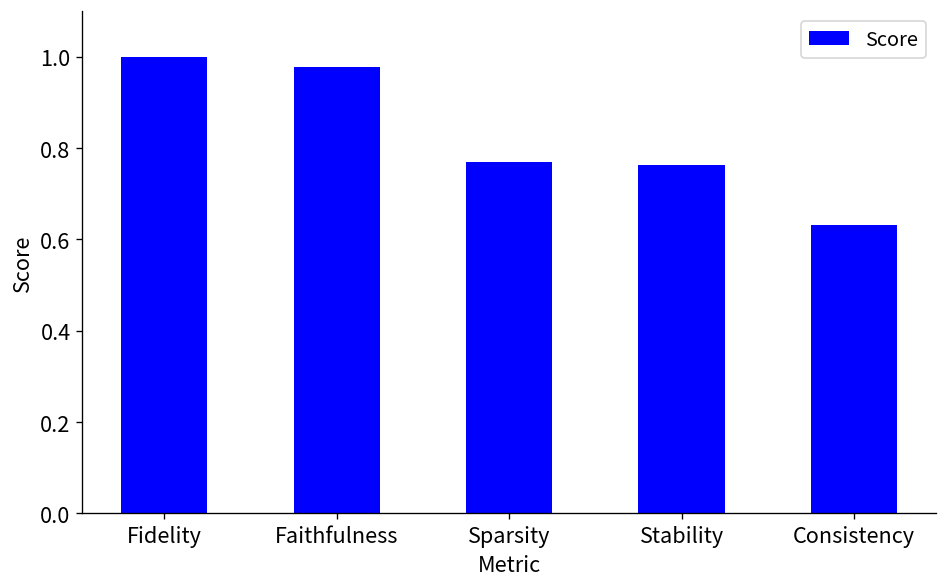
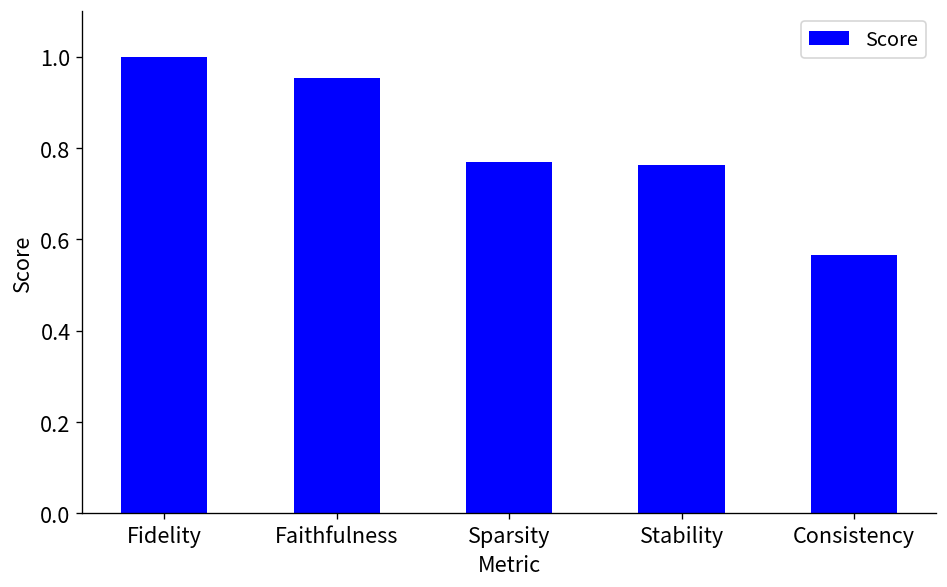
  {
    "Fidelity": 1.00,
-   "Faithfulness": 0.98,
+   "Faithfulness": 0.95,
    "Sparsity": 0.77,
    "Stability": 0.76,
-   "Consistency": 0.63
+   "Consistency": 0.57
  }
